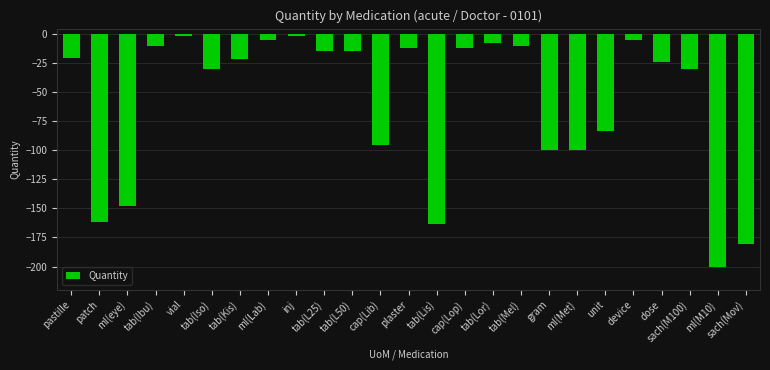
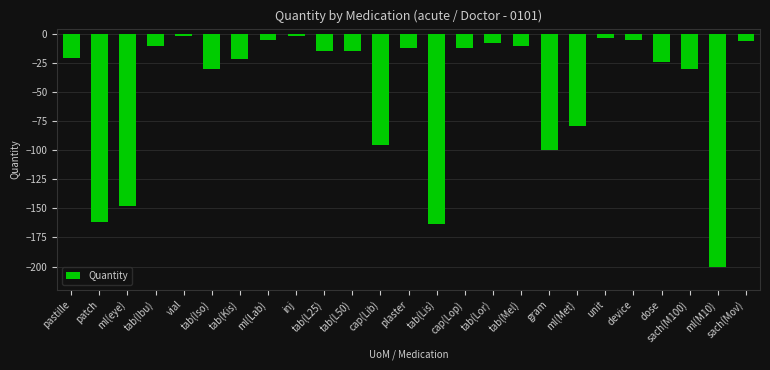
  {
    "pastille": -20,
    "patch": -162,
    "ml(eye)": -148,
    "tab(Ibu)": -10,
    "tab(Iso)": -30,
    "tab(Kis)": -21,
    "ml(Lab)": -5,
    "tab(L25)": -14,
    "tab(L50)": -14,
    "cap(Lib)": -95,
    "plaster": -12,
    "tab(Lis)": -163,
    "cap(Lop)": -12,
    "tab(Lor)": -7,
    "tab(Mel)": -10,
    "gram": -100,
-   "ml(Met)": -100,
-   "unit": -83,
+   "ml(Met)": -79,
+   "unit": -3,
    "device": -5,
    "dose": -24,
    "sach(M100)": -30,
    "ml(M10)": -200,
-   "sach(Mov)": -181
+   "sach(Mov)": -6
  }
